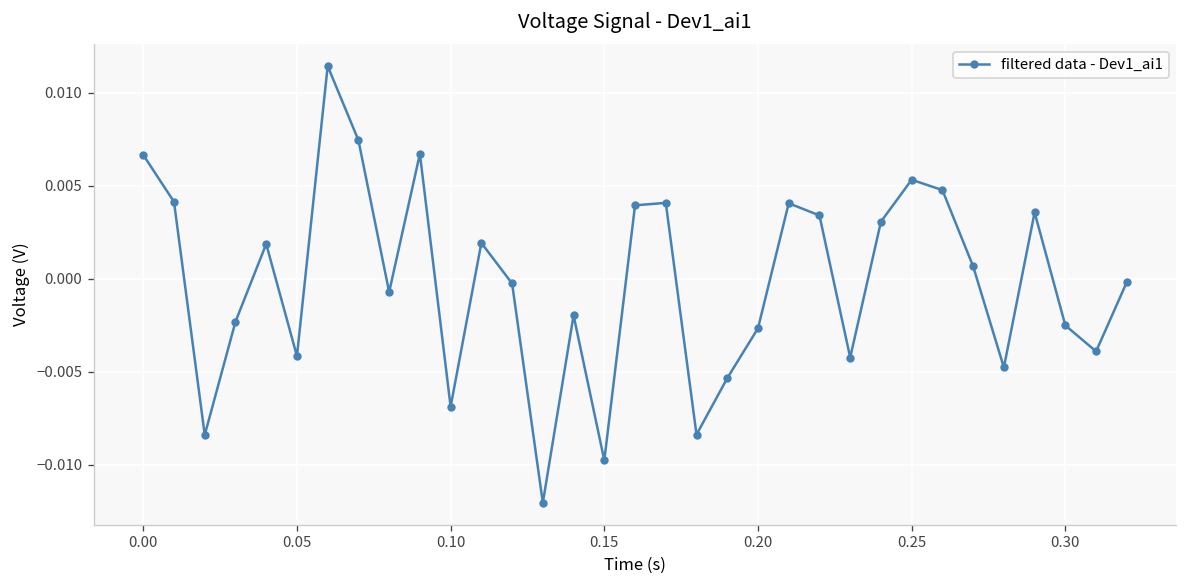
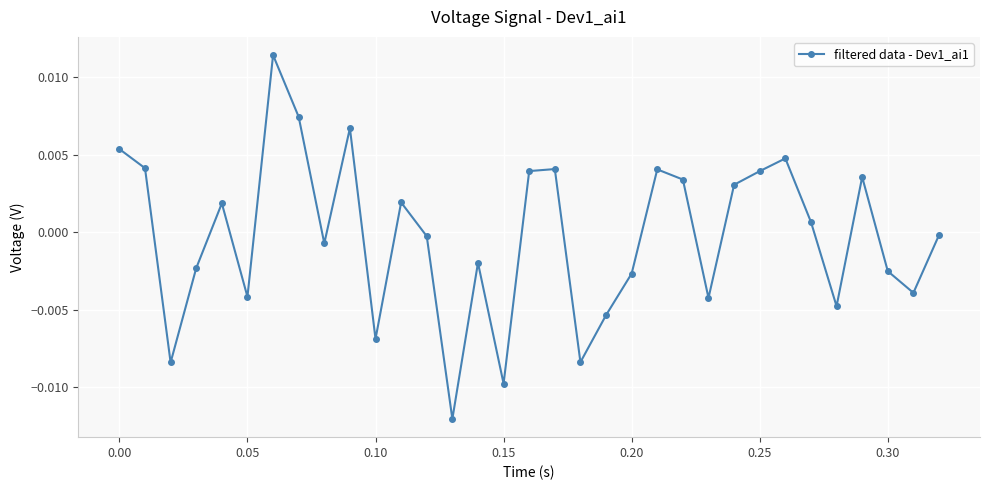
  {
-   "0.00": 0.0067,
+   "0.00": 0.0054,
    "0.05": -0.0042,
    "0.10": -0.0069,
    "0.15": -0.0098,
    "0.20": -0.0027,
-   "0.25": 0.0053,
+   "0.25": 0.0039,
    "0.30": -0.0025
  }
